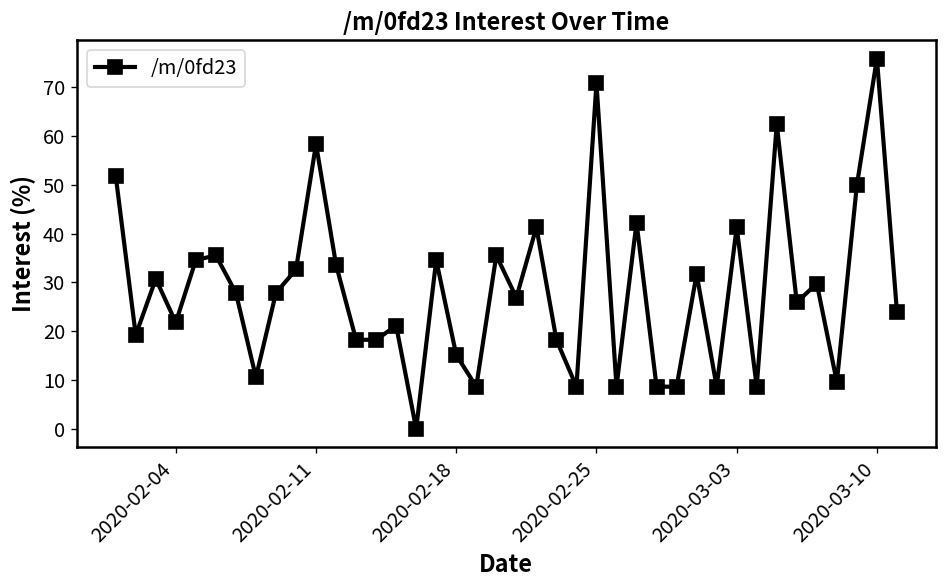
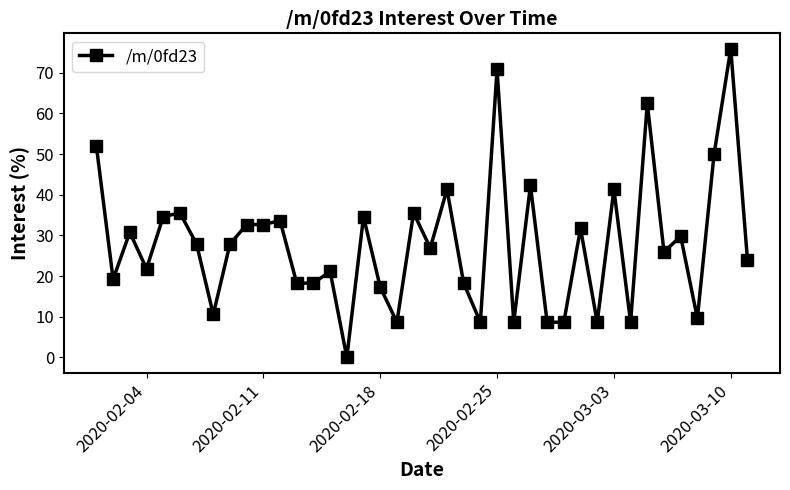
  {
    "2020-02-04": 22,
-   "2020-02-11": 58,
-   "2020-02-18": 15,
+   "2020-02-11": 33,
+   "2020-02-18": 17,
    "2020-02-25": 71,
    "2020-03-03": 41,
    "2020-03-10": 76
  }
